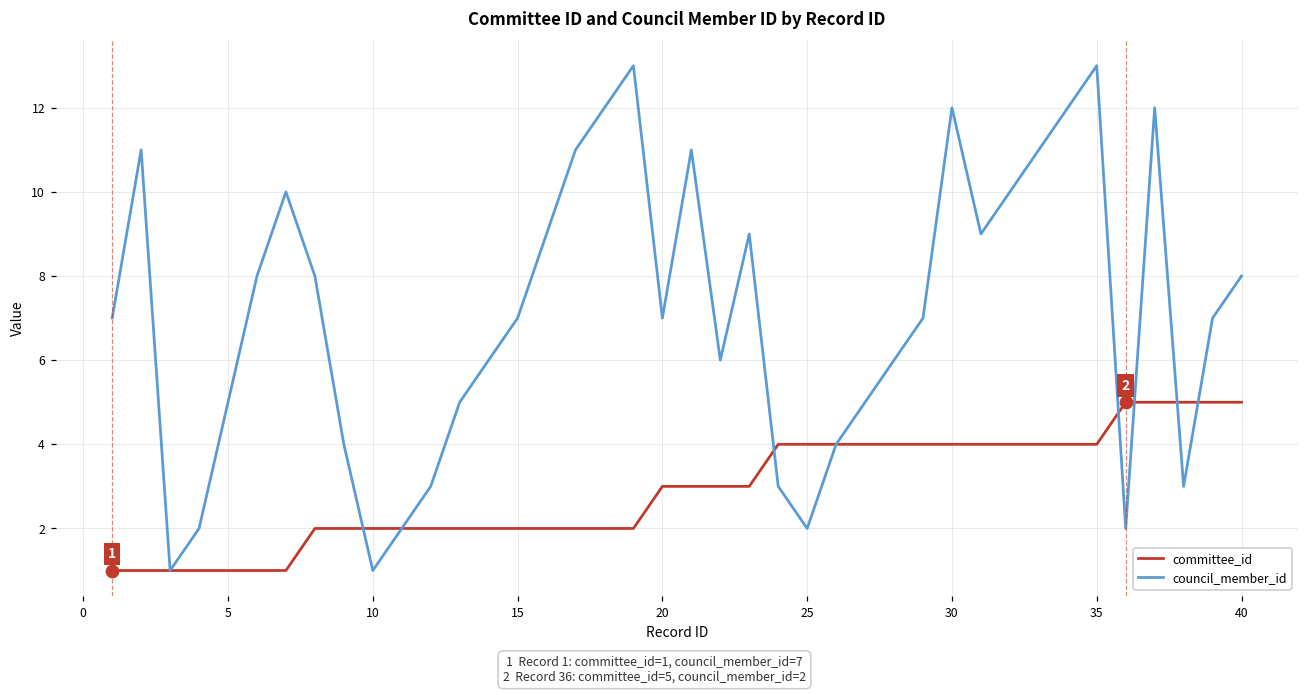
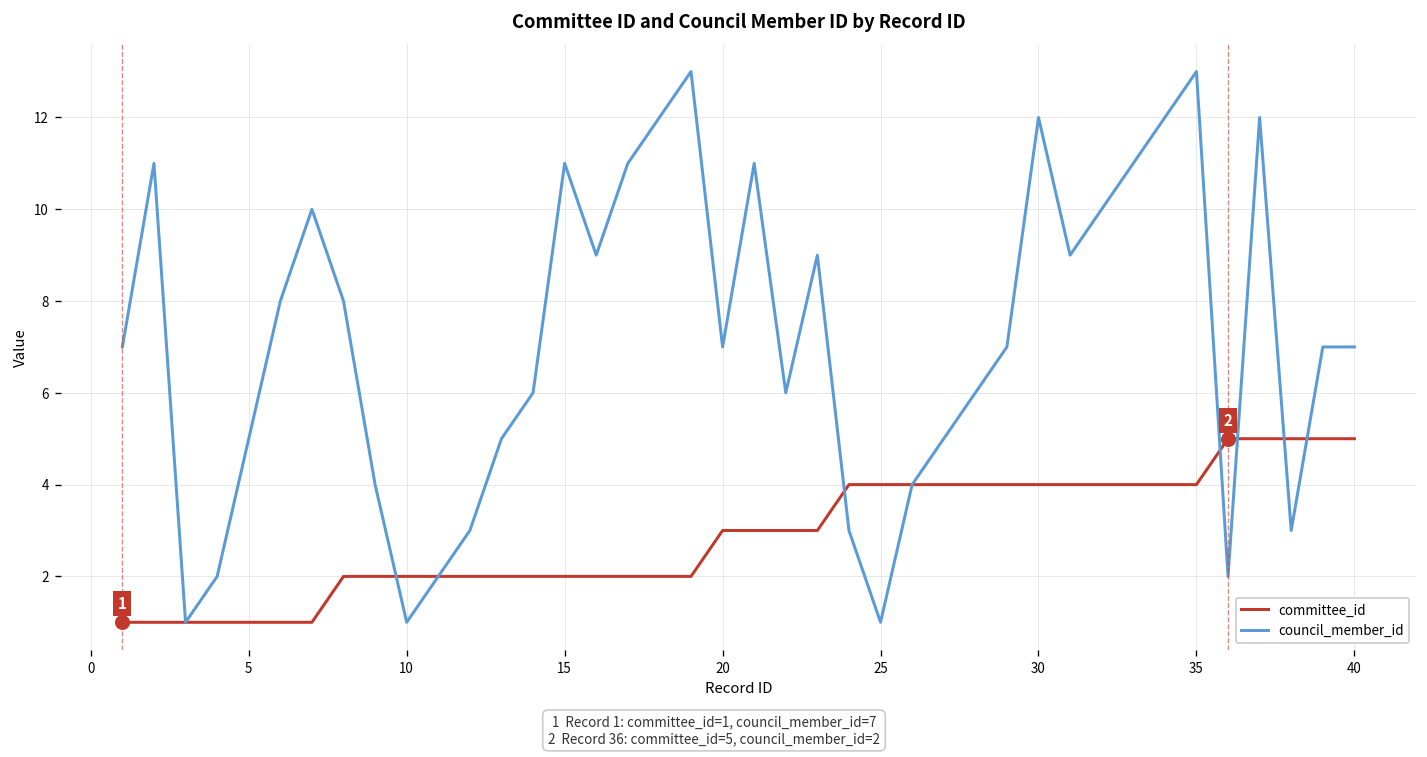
  {
    "council_member_id": {
      "5": 5,
      "10": 1,
-     "15": 7,
+     "15": 11,
      "20": 7,
-     "25": 2,
+     "25": 1,
      "30": 12,
      "35": 13,
-     "40": 8
+     "40": 7
    }
  }
